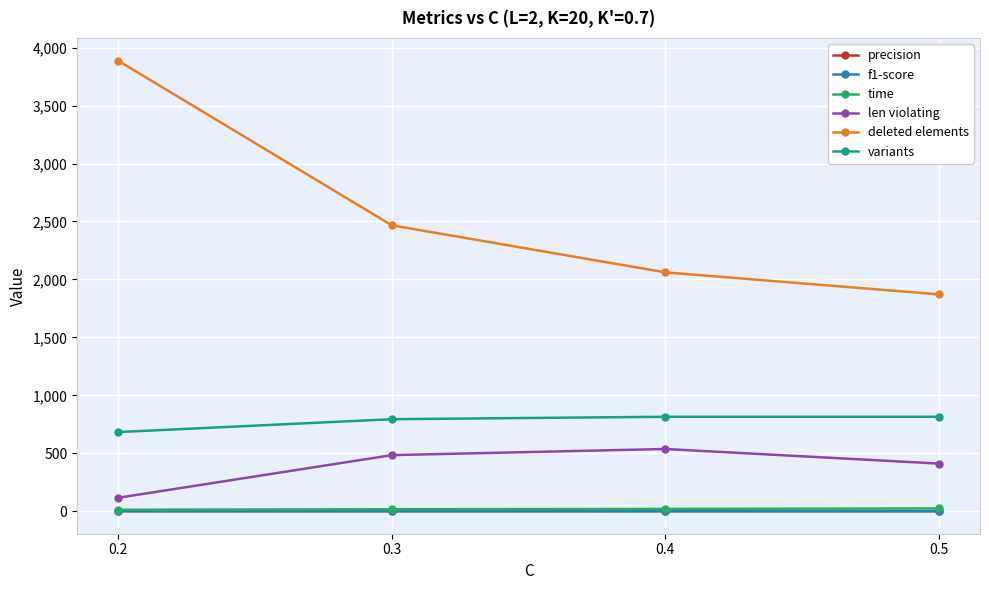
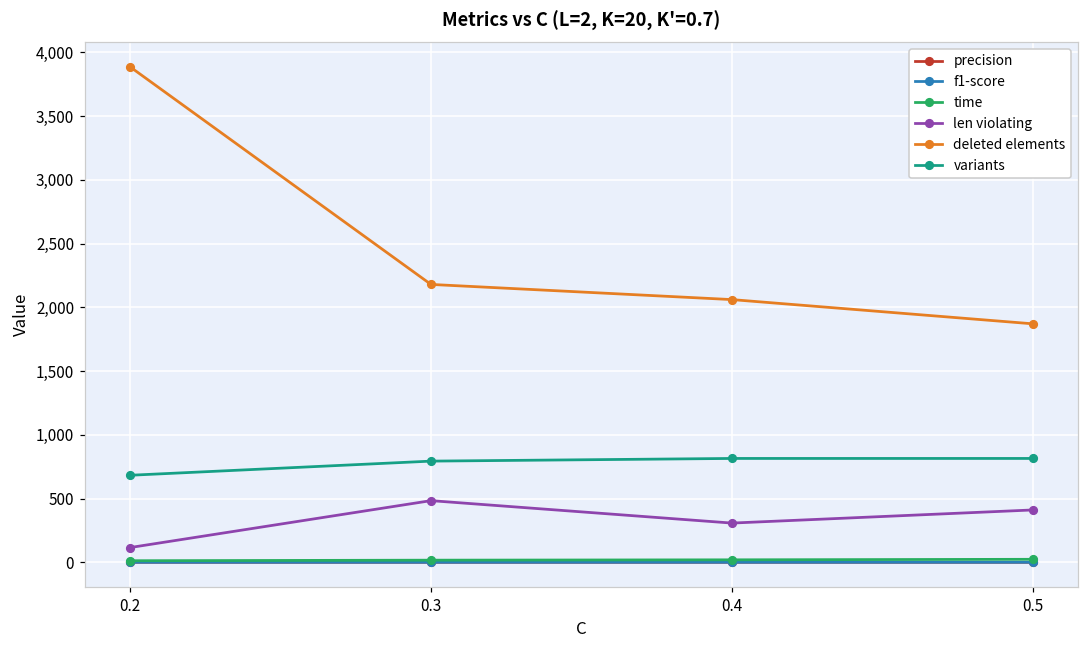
  {
    "f1-score": {
      "0.5": "0"
    },
    "len violating": {
      "0.2": "120",
      "0.3": "480",
-     "0.4": "540",
+     "0.4": "310",
      "0.5": "410"
    },
    "deleted elements": {
      "0.2": "3,890",
-     "0.3": "2,470",
+     "0.3": "2,180",
      "0.4": "2,060",
      "0.5": "1,870"
    }
  }
